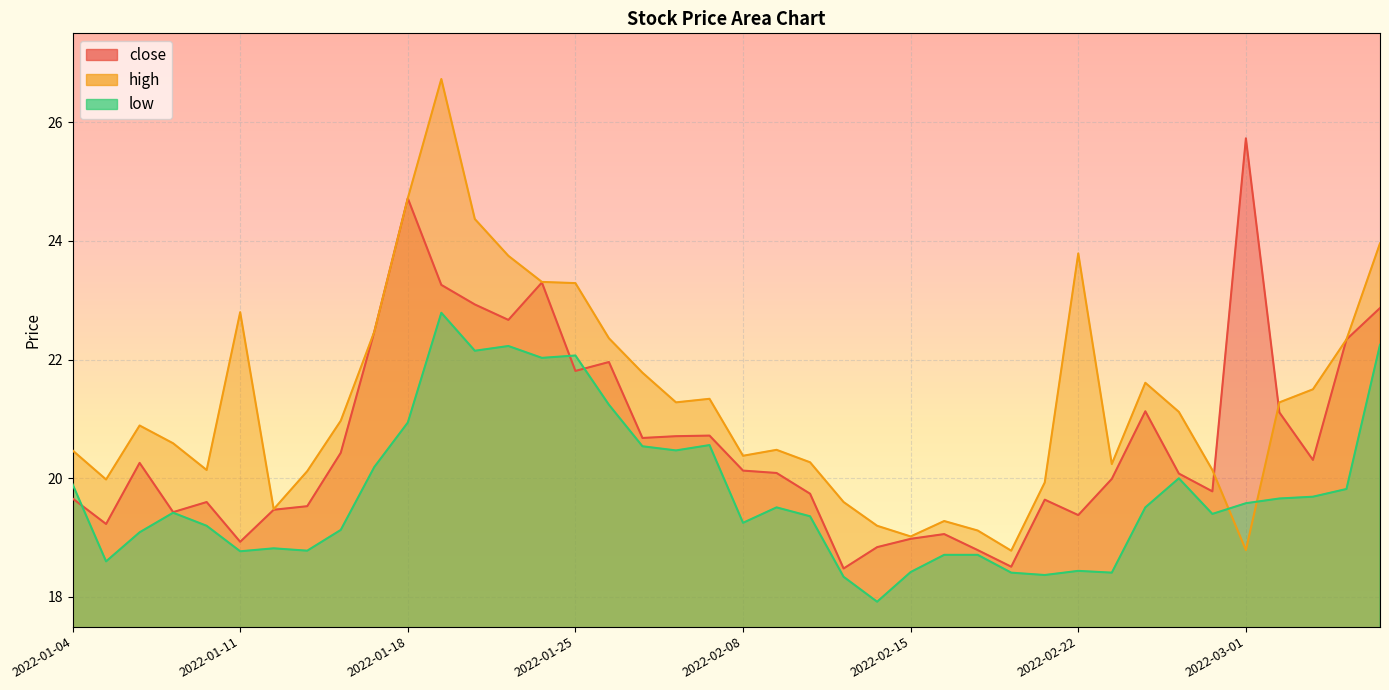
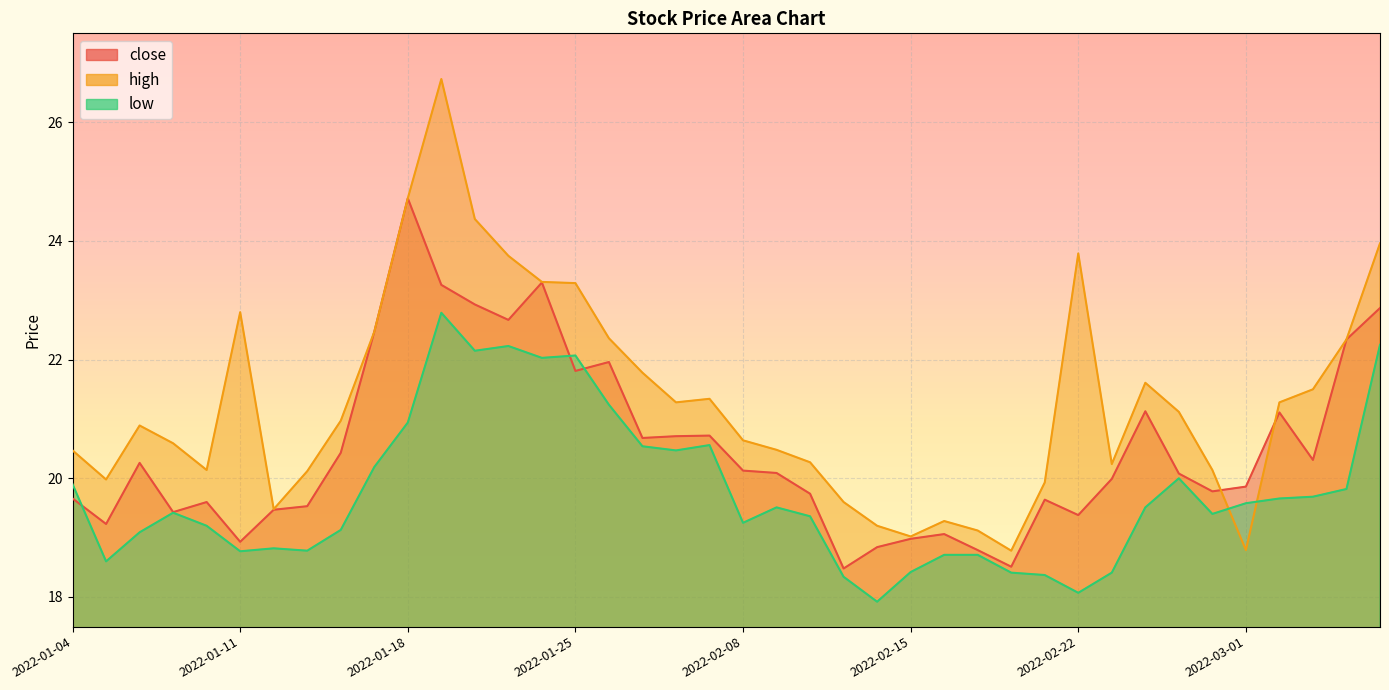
  {
    "close": {
      "2022-01-04": 19.7,
      "2022-01-11": 18.9,
      "2022-01-25": 21.8,
      "2022-02-08": 20.1,
      "2022-02-22": 19.4,
-     "2022-03-01": 25.7
+     "2022-03-01": 19.9
    },
    "high": {
      "2022-01-04": 20.5,
      "2022-01-11": 22.8,
      "2022-01-25": 23.3,
-     "2022-02-08": 20.4,
+     "2022-02-08": 20.6,
      "2022-02-22": 23.8,
      "2022-03-01": 18.8
    },
    "low": {
      "2022-01-04": 19.9,
      "2022-01-11": 18.8,
      "2022-01-18": 20.9,
      "2022-01-25": 22.1,
      "2022-02-08": 19.3,
      "2022-02-15": 18.4,
-     "2022-02-22": 18.4,
+     "2022-02-22": 18.1,
      "2022-03-01": 19.6
    }
  }
